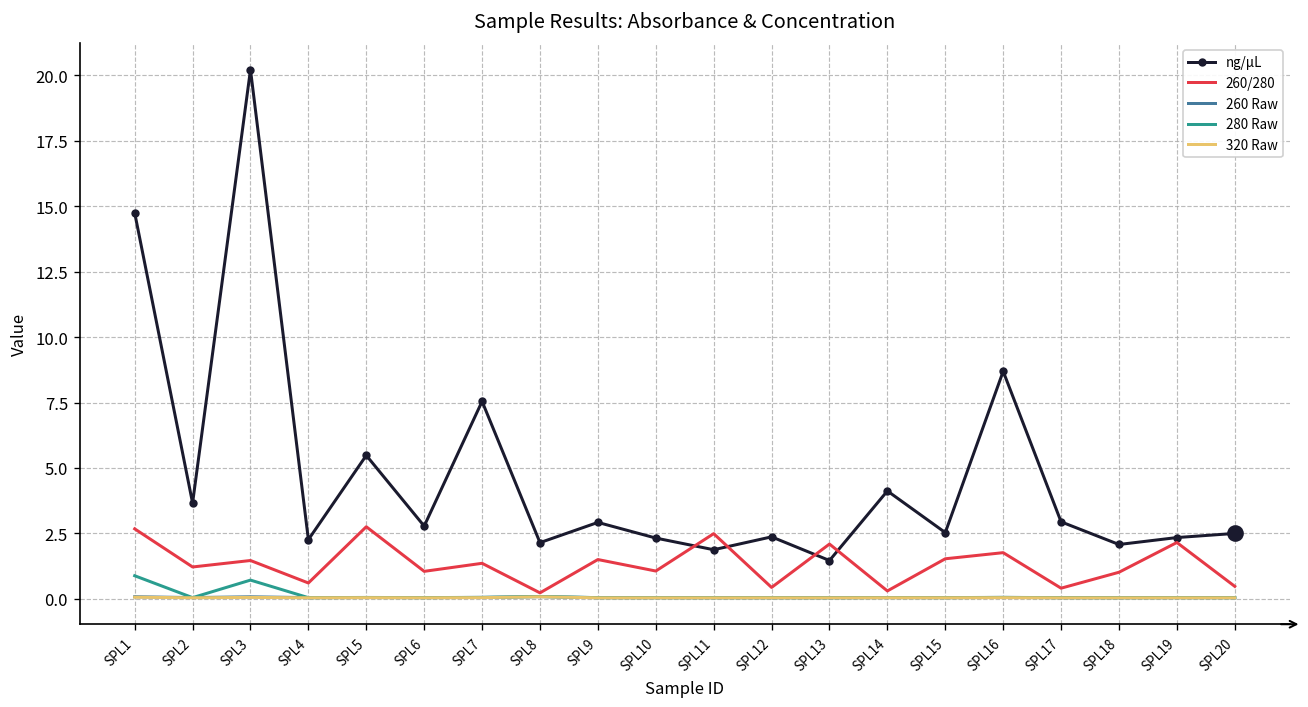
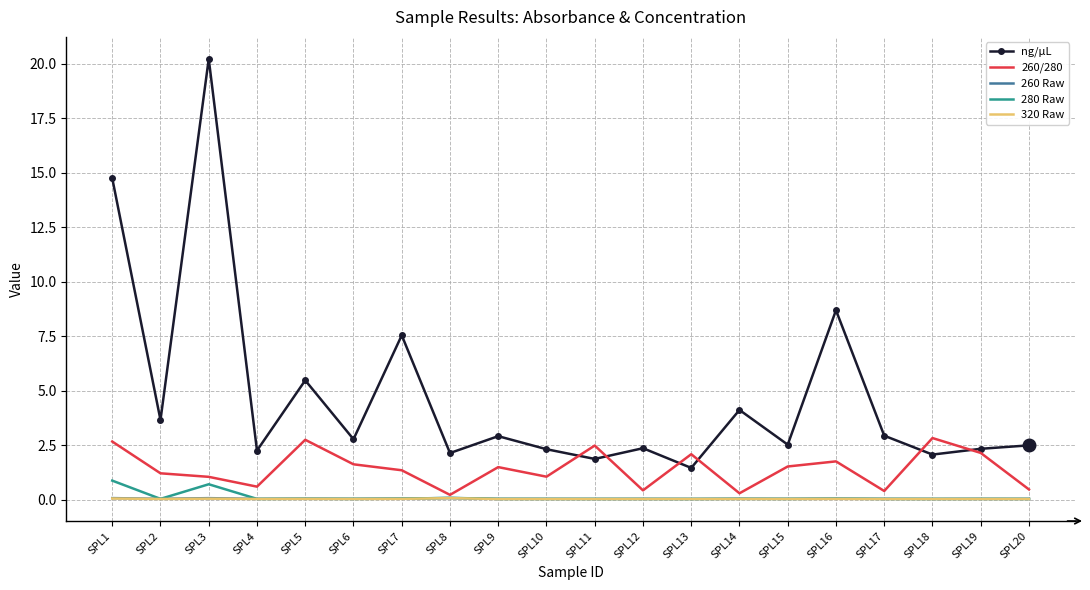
  {
    "260/280": {
      "SPL1": 2.7,
      "SPL2": 1.2,
-     "SPL3": 1.5,
+     "SPL3": 1.1,
      "SPL4": 0.6,
      "SPL5": 2.8,
-     "SPL6": 1.0,
+     "SPL6": 1.6,
      "SPL7": 1.4,
      "SPL8": 0.2,
      "SPL9": 1.5,
      "SPL10": 1.1,
      "SPL11": 2.5,
      "SPL12": 0.4,
      "SPL13": 2.1,
      "SPL14": 0.3,
      "SPL15": 1.5,
      "SPL16": 1.8,
      "SPL17": 0.4,
-     "SPL18": 1.0,
+     "SPL18": 2.8,
      "SPL19": 2.2,
      "SPL20": 0.5
    }
  }
